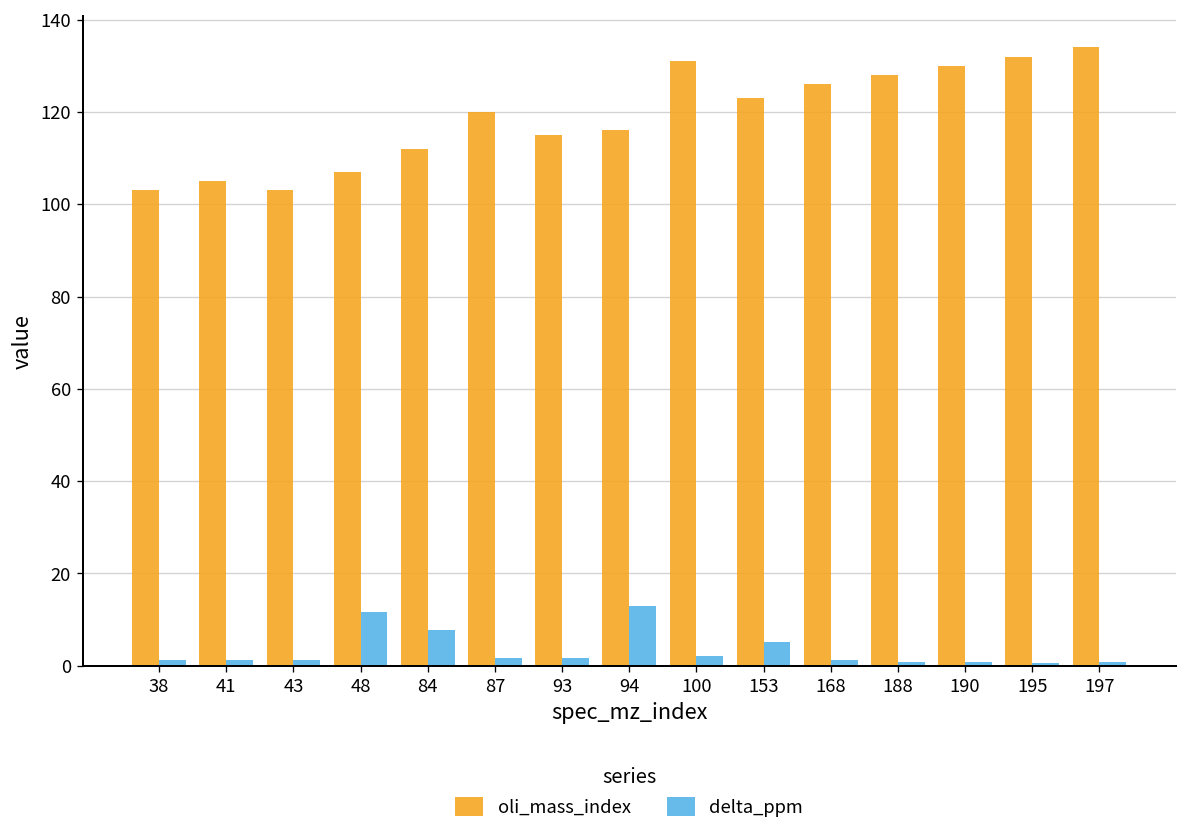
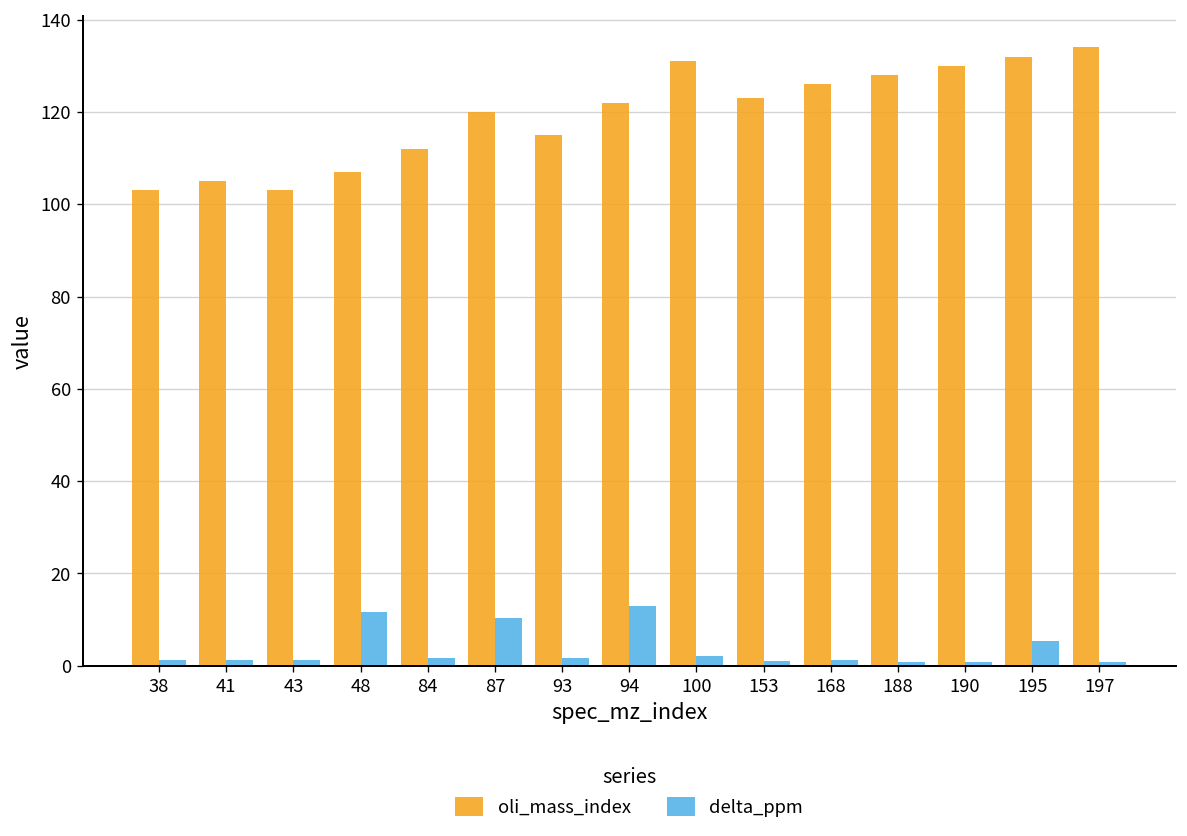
  {
    "oli_mass_index": {
      "38": 103,
      "41": 105,
      "43": 103,
      "48": 107,
      "84": 112,
      "87": 120,
      "93": 115,
-     "94": 116,
+     "94": 122,
      "100": 131,
      "153": 123,
      "168": 126,
      "188": 128,
      "190": 130,
      "195": 132,
      "197": 134
    },
    "delta_ppm": {
      "38": 1,
      "41": 1,
      "43": 1,
      "48": 12,
-     "84": 8,
-     "87": 2,
+     "84": 2,
+     "87": 10,
      "93": 2,
      "94": 13,
      "100": 2,
-     "153": 5,
+     "153": 1,
      "168": 1,
      "188": 1,
      "190": 1,
-     "195": 1,
+     "195": 5,
      "197": 1
    }
  }
